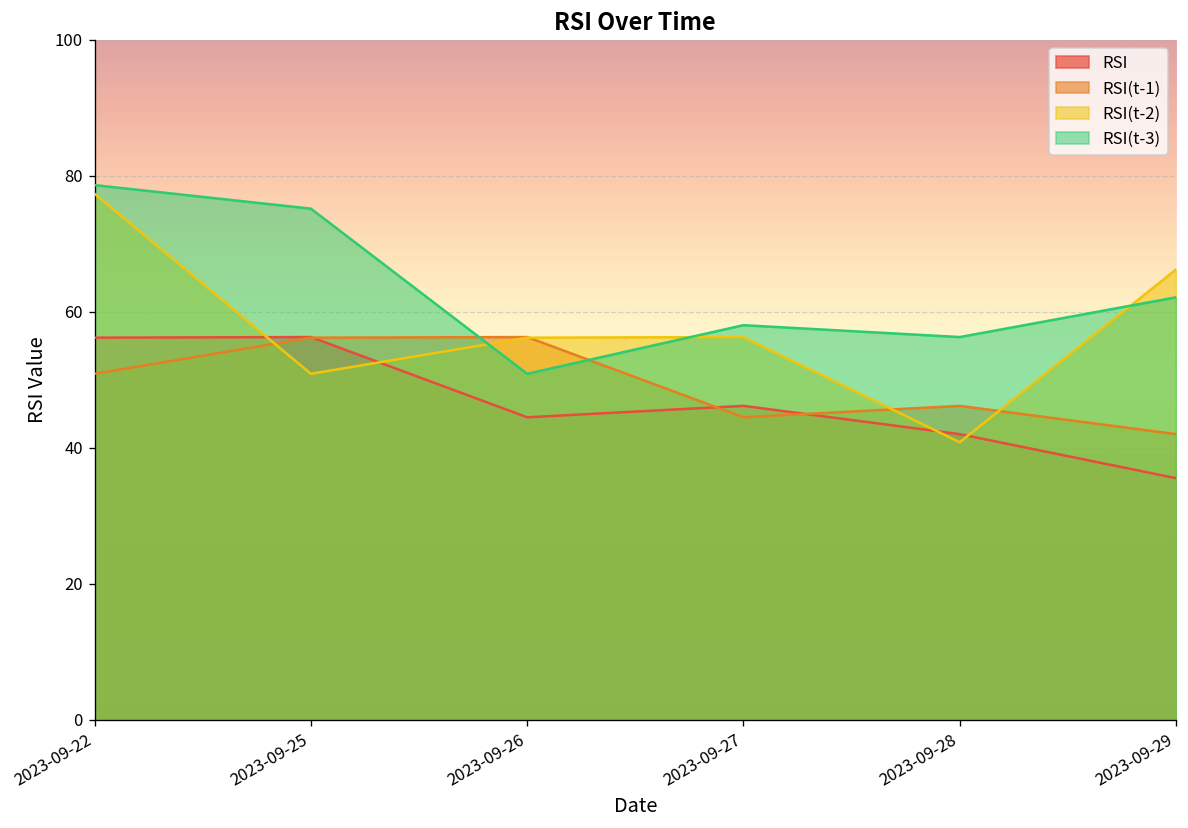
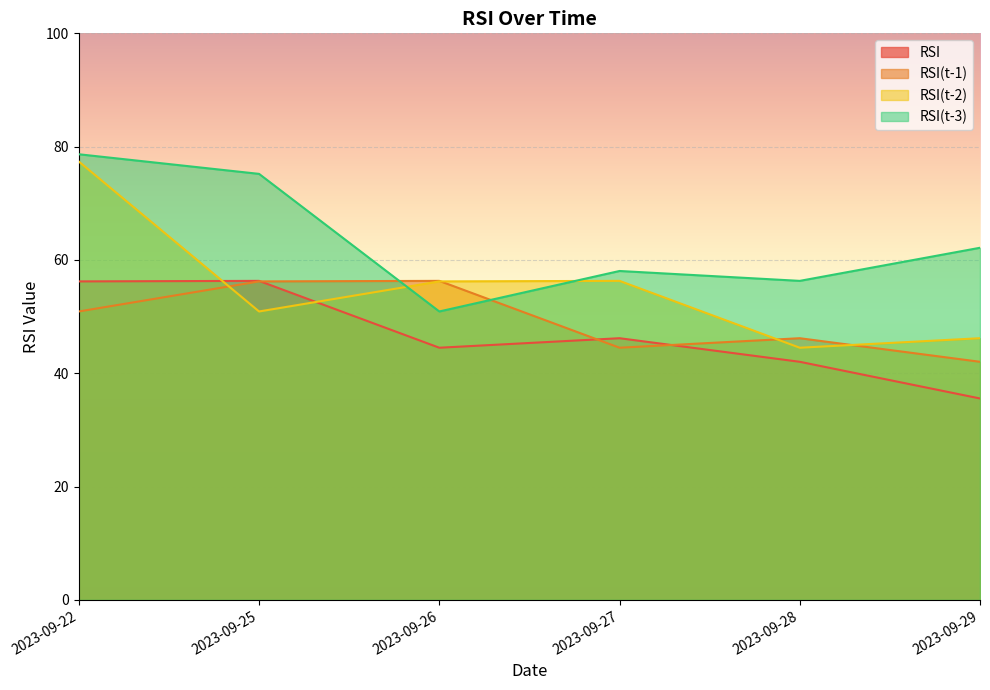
  {
    "RSI(t-2)": {
      "2023-09-22": 77,
      "2023-09-25": 51,
      "2023-09-27": 56,
-     "2023-09-28": 41,
-     "2023-09-29": 66
+     "2023-09-28": 45,
+     "2023-09-29": 46
    },
    "RSI(t-3)": {
      "2023-09-22": 79,
      "2023-09-25": 75,
      "2023-09-26": 51,
      "2023-09-27": 58,
      "2023-09-28": 56,
      "2023-09-29": 62
    }
  }
